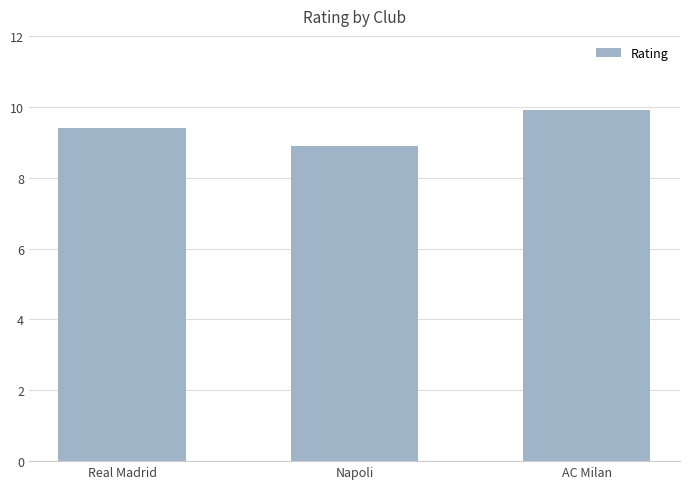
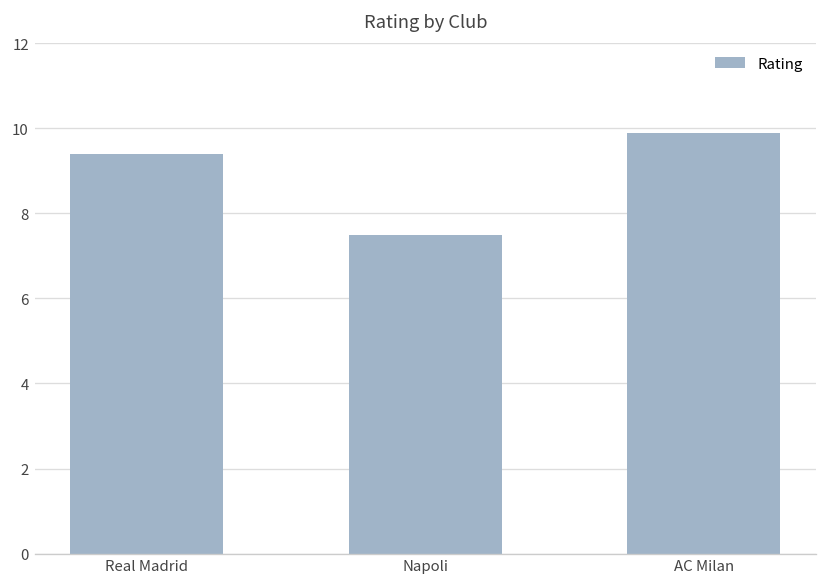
  {
    "Real Madrid": 9.4,
-   "Napoli": 8.9,
+   "Napoli": 7.5,
    "AC Milan": 9.9
  }
